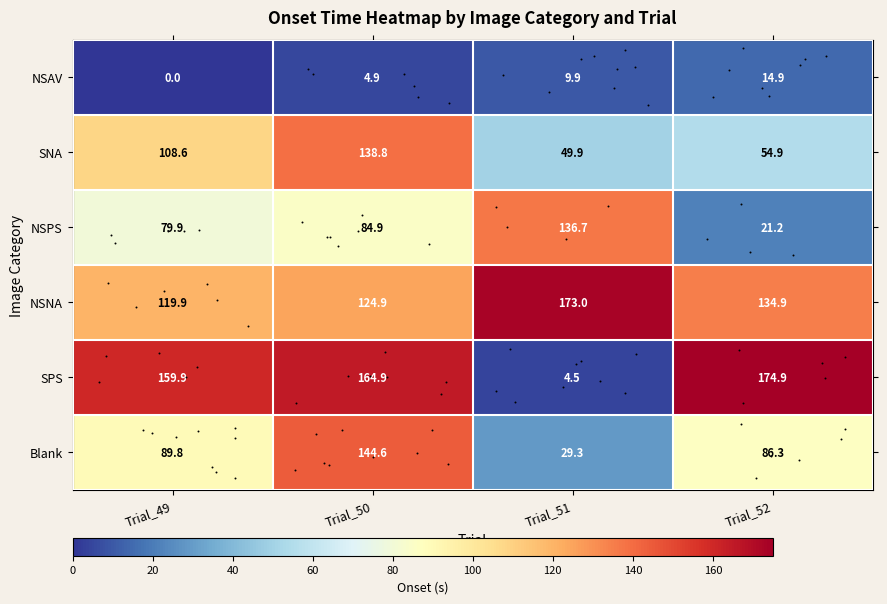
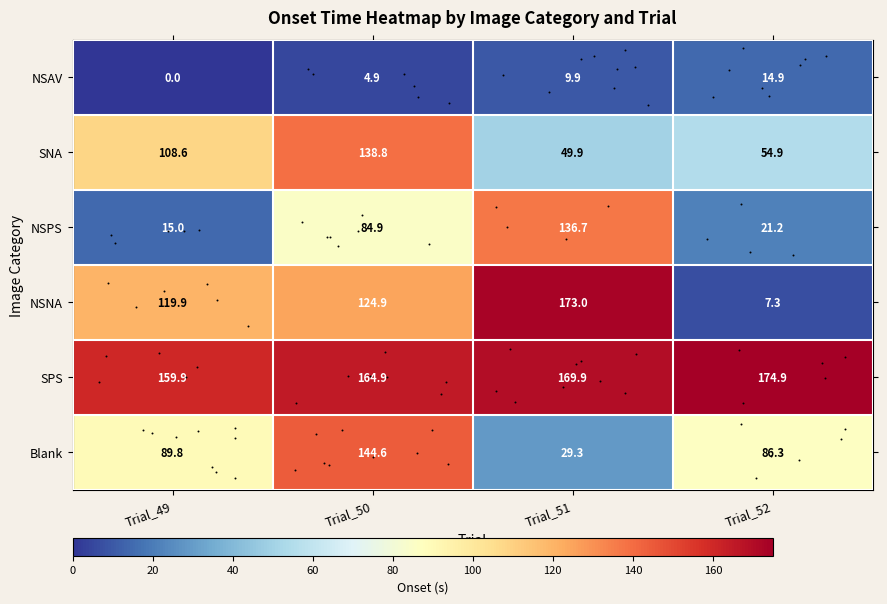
  {
    "NSAV": {
      "Trial_49": 0.0,
      "Trial_50": 4.9,
      "Trial_51": 9.9,
      "Trial_52": 14.9
    },
    "SNA": {
      "Trial_49": 108.6,
      "Trial_50": 138.8,
      "Trial_51": 49.9,
      "Trial_52": 54.9
    },
    "NSPS": {
-     "Trial_49": 79.9,
+     "Trial_49": 15.0,
      "Trial_50": 84.9,
      "Trial_51": 136.7,
      "Trial_52": 21.2
    },
    "NSNA": {
      "Trial_49": 119.9,
      "Trial_50": 124.9,
      "Trial_51": 173.0,
-     "Trial_52": 134.9
+     "Trial_52": 7.3
    },
    "SPS": {
-     "Trial_51": 4.5,
+     "Trial_51": 169.9,
      "Trial_52": 174.9
    },
    "Blank": {
      "Trial_49": 89.8,
      "Trial_51": 29.3
    }
  }
